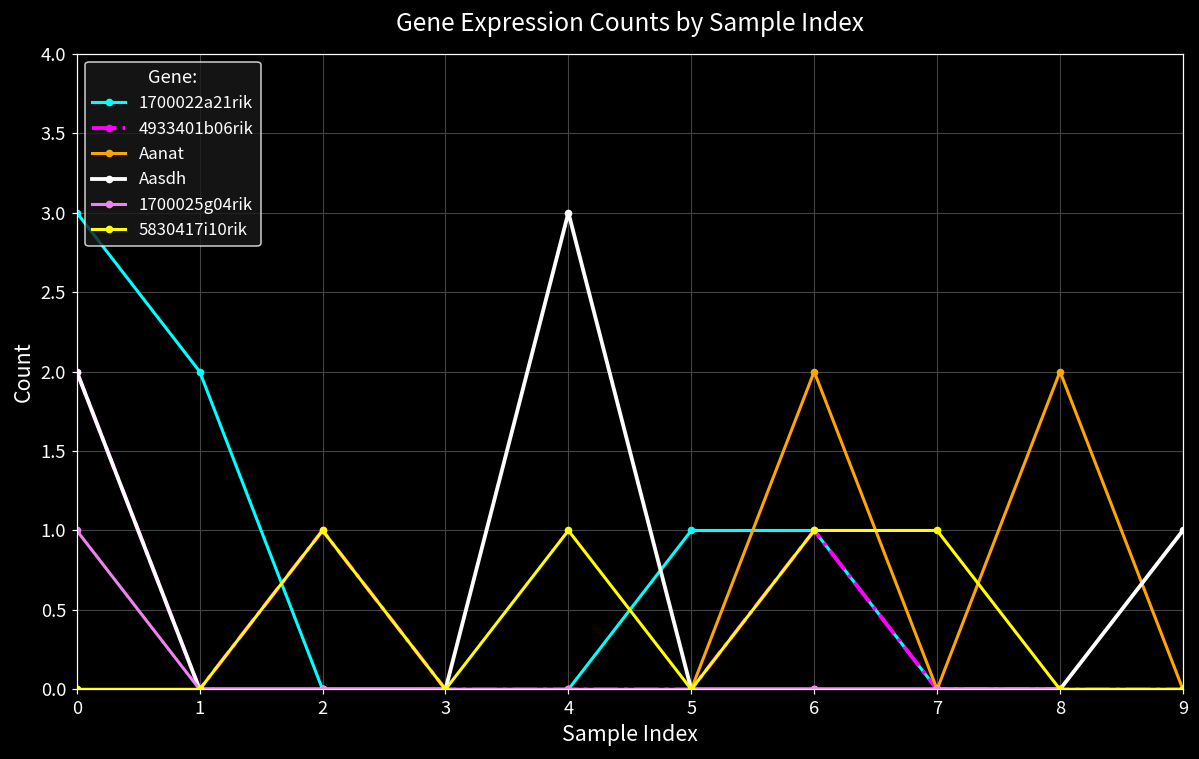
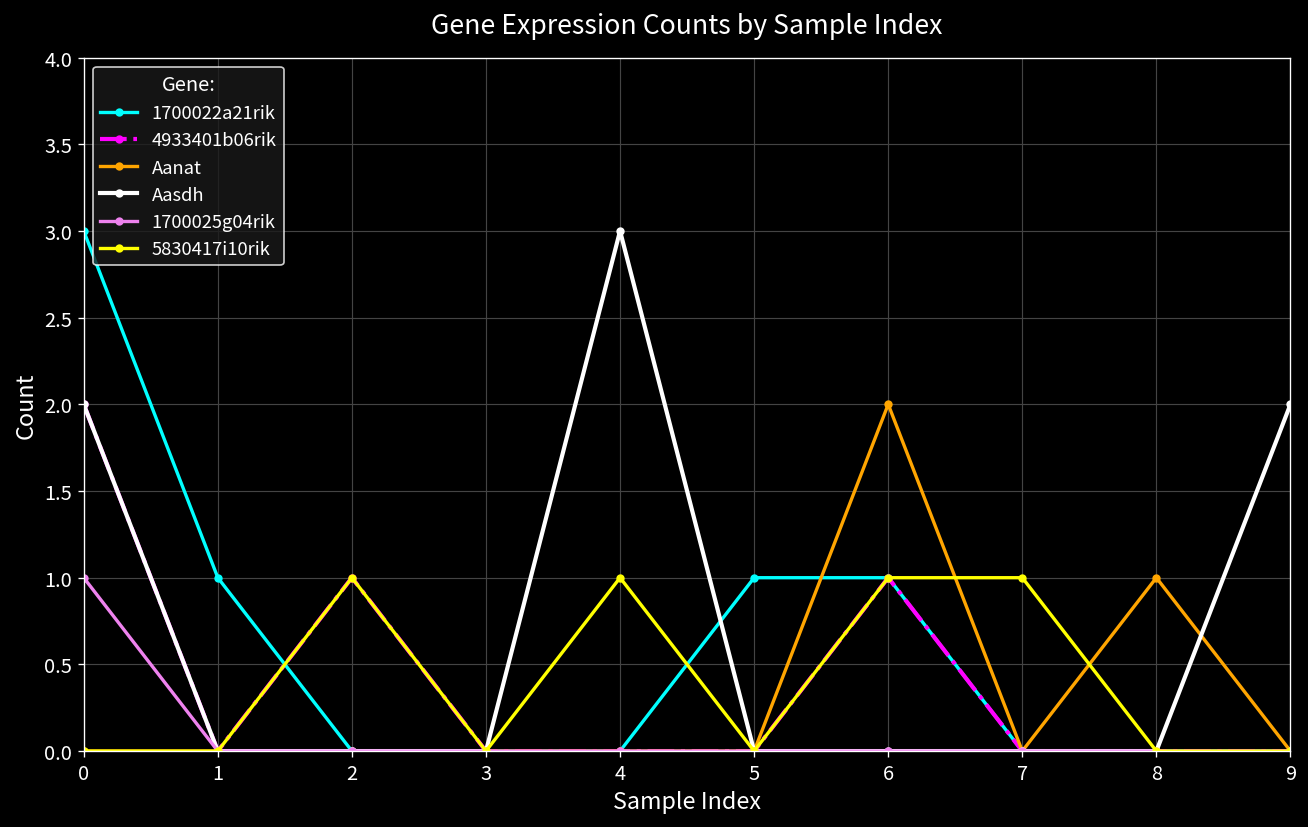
  {
    "1700022a21rik": {
      "0": 3,
-     "1": 2,
+     "1": 1,
      "5": 1
    },
    "Aanat": {
      "6": 2,
-     "8": 2
+     "8": 1
    },
    "Aasdh": {
      "4": 3,
-     "9": 1
+     "9": 2
    },
    "1700025g04rik": {
      "0": 1
    },
    "5830417i10rik": {
      "4": 1,
      "7": 1
    }
  }
